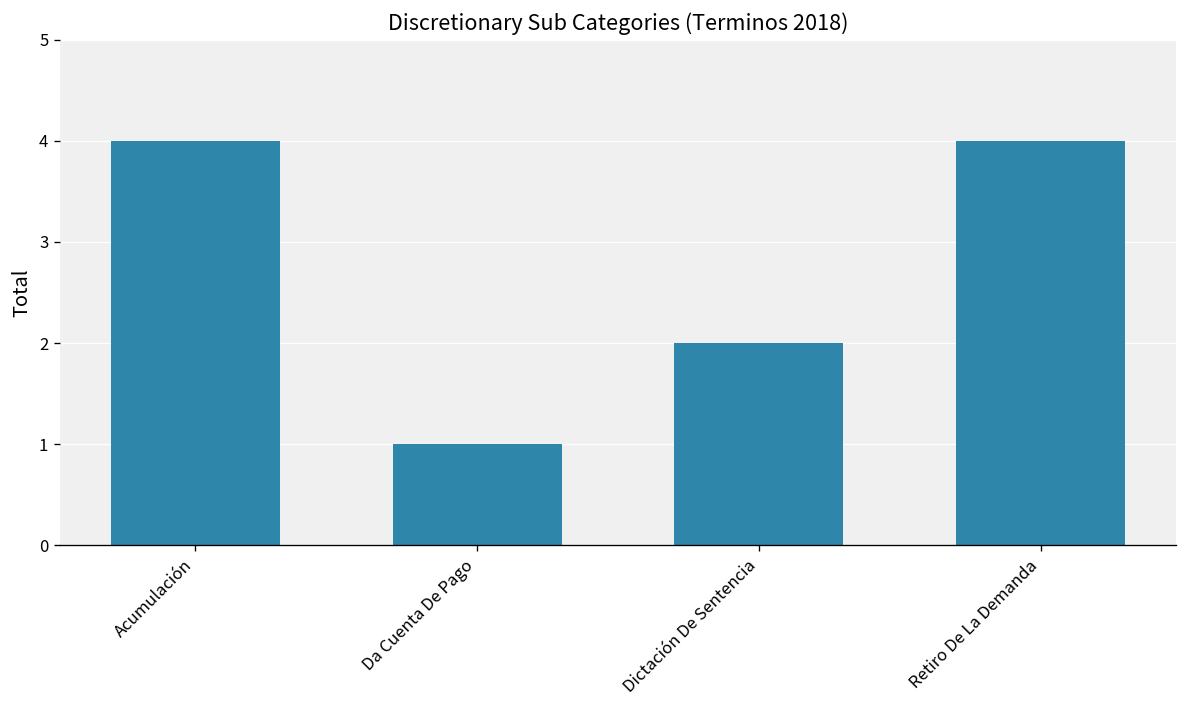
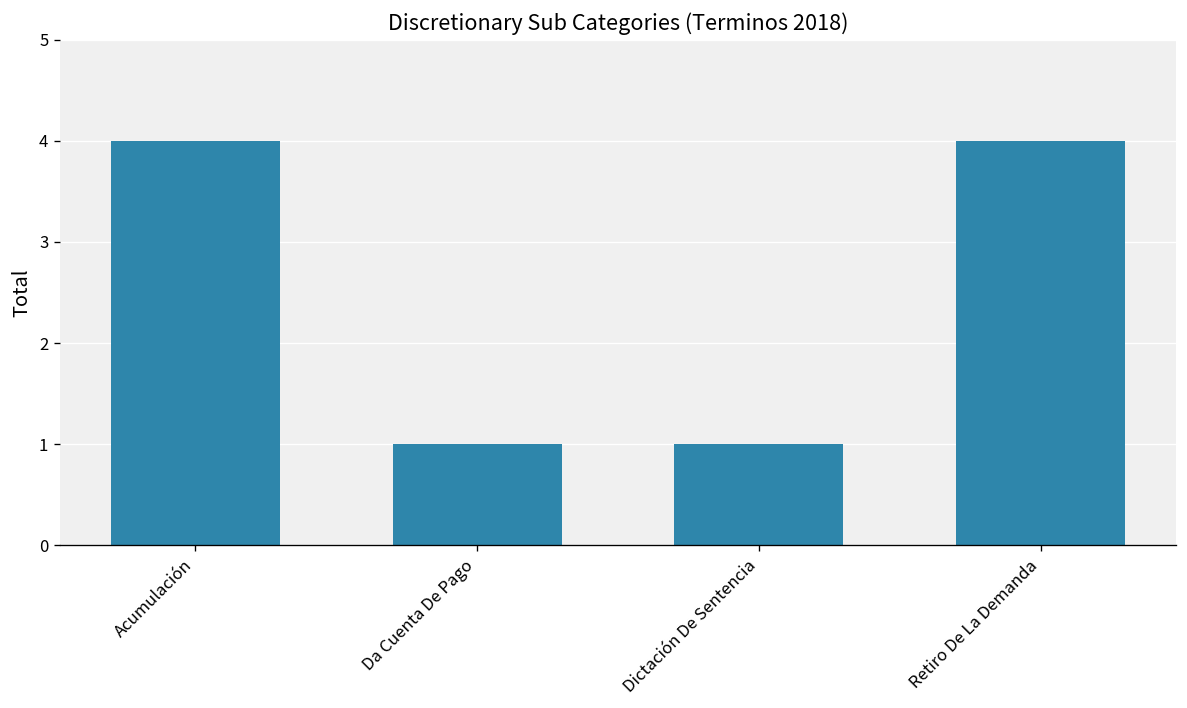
  {
    "Acumulación": 4,
    "Da Cuenta De Pago": 1,
-   "Dictación De Sentencia": 2,
+   "Dictación De Sentencia": 1,
    "Retiro De La Demanda": 4
  }
